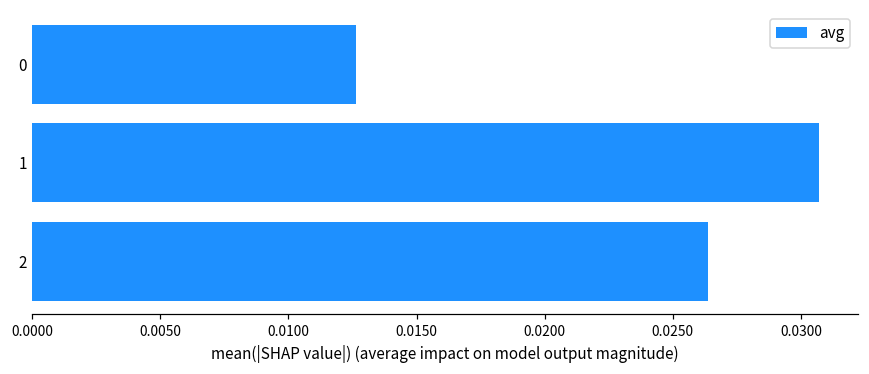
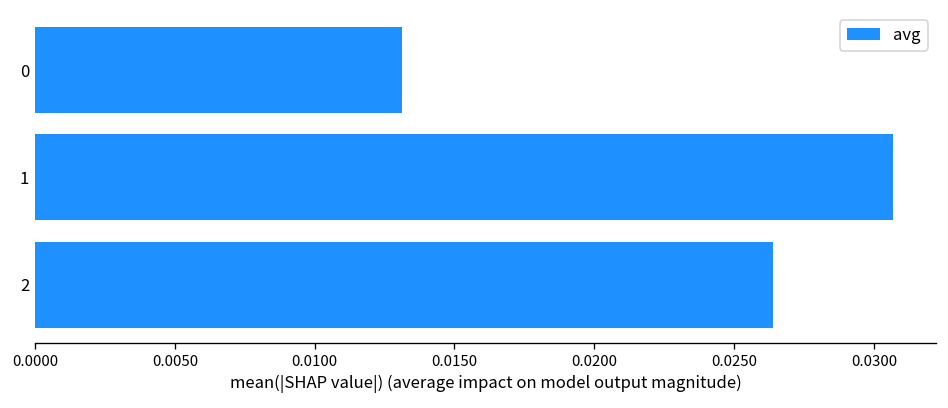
  {
-   "0": 0.0126,
+   "0": 0.0131,
    "1": 0.0307,
    "2": 0.0264
  }
